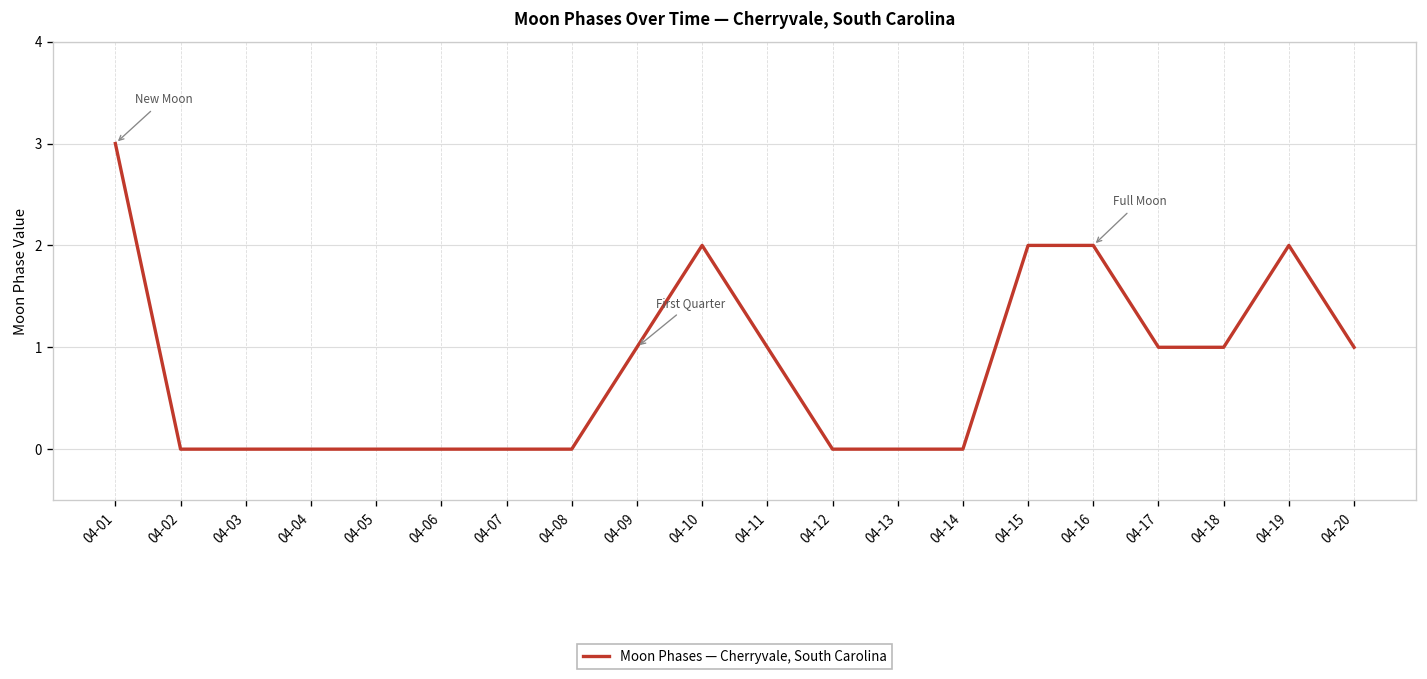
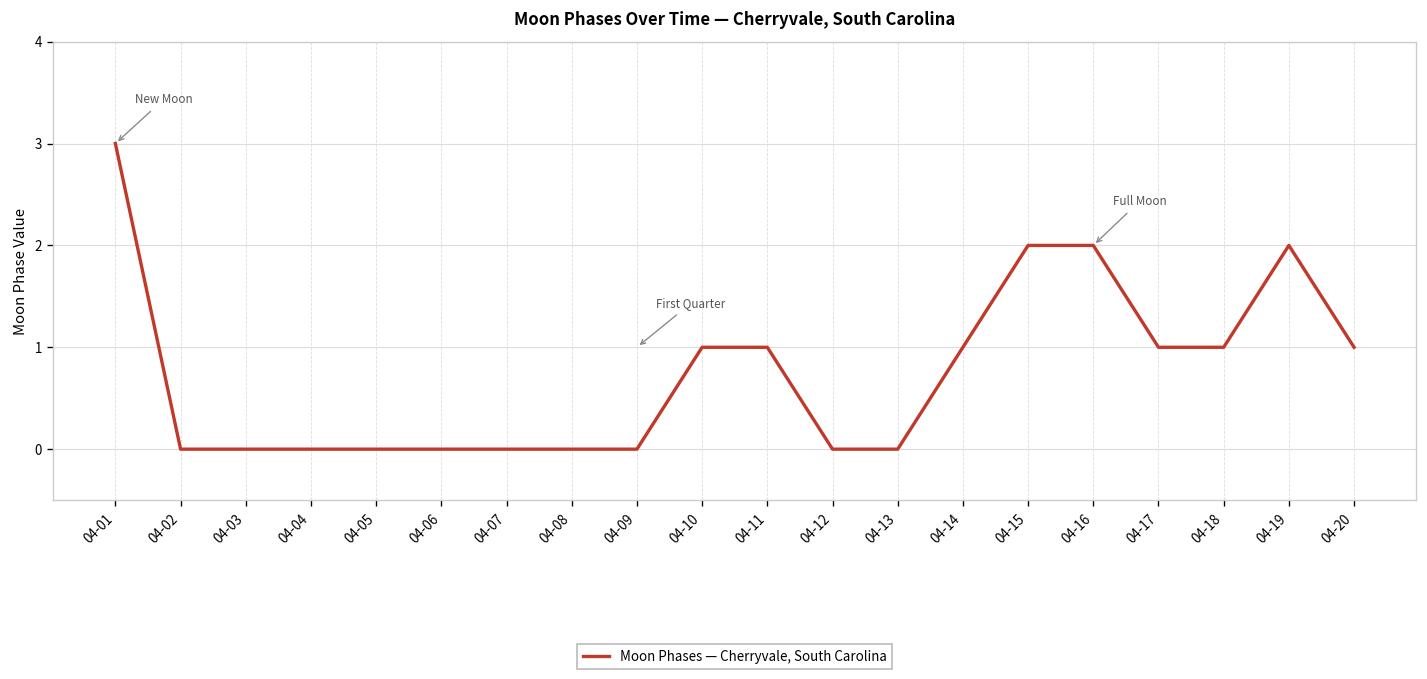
  {
    "04-01": 3,
    "04-02": 0,
    "04-03": 0,
    "04-04": 0,
    "04-05": 0,
    "04-06": 0,
    "04-07": 0,
    "04-08": 0,
-   "04-09": 1,
-   "04-10": 2,
+   "04-09": 0,
+   "04-10": 1,
    "04-11": 1,
    "04-12": 0,
    "04-13": 0,
-   "04-14": 0,
+   "04-14": 1,
    "04-15": 2,
    "04-16": 2,
    "04-17": 1,
    "04-18": 1,
    "04-19": 2,
    "04-20": 1
  }
